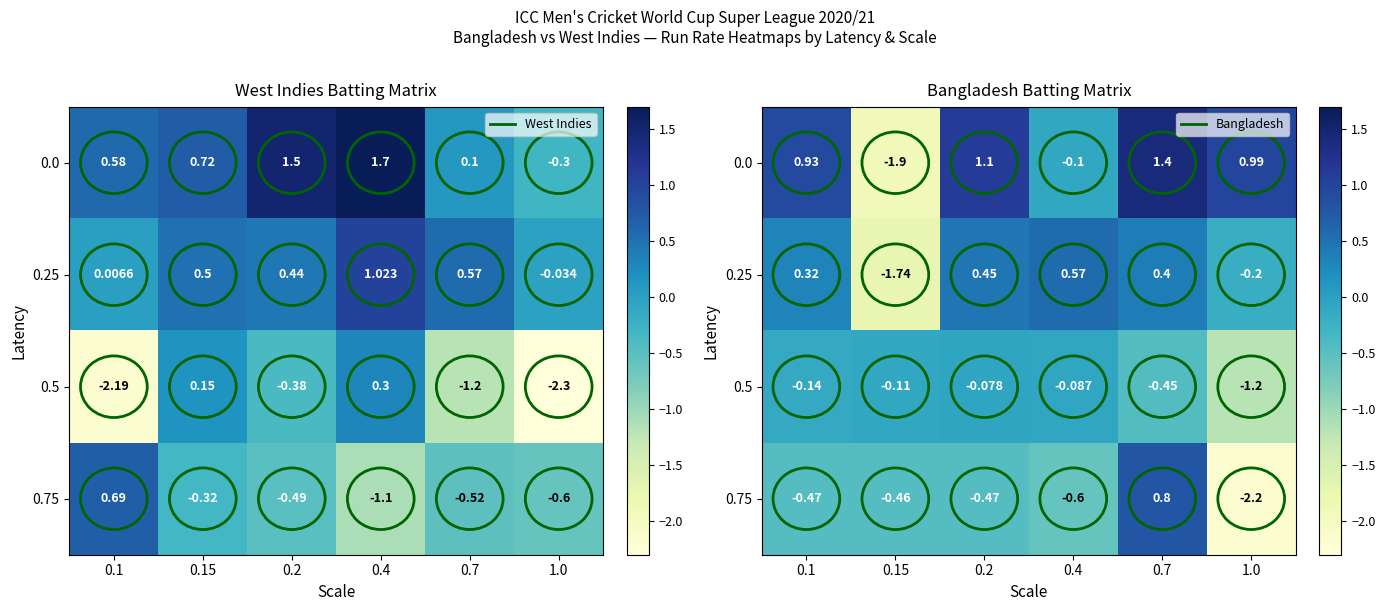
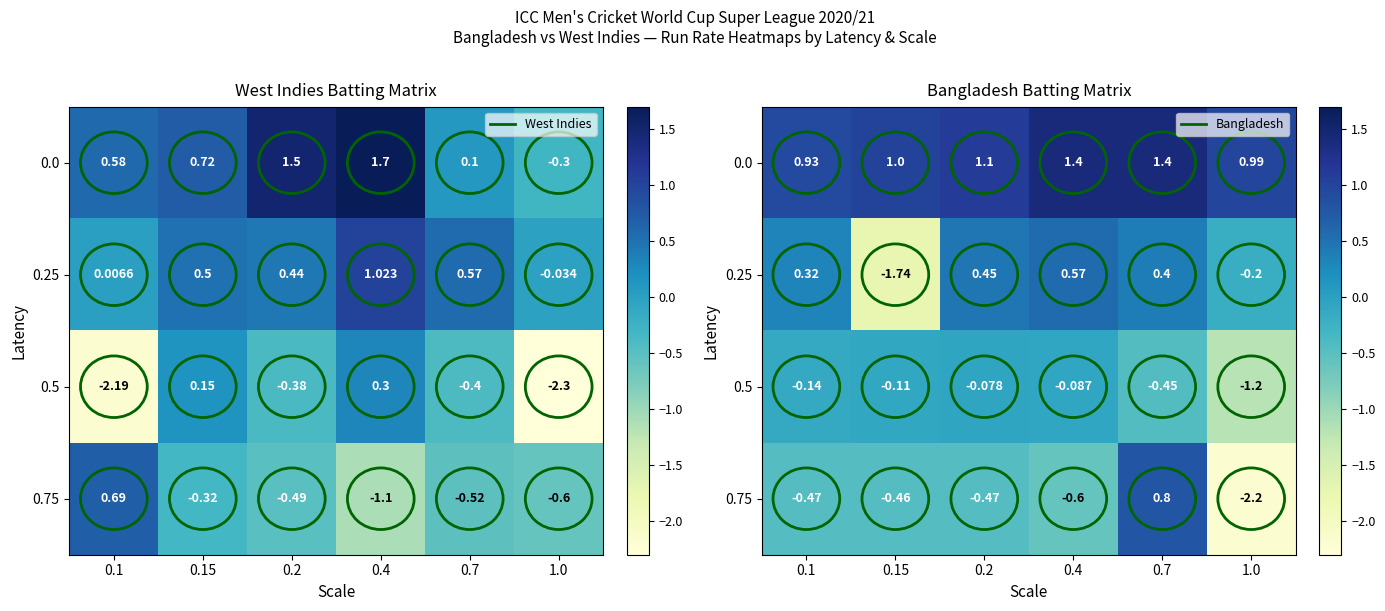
  {
    "West Indies Batting Matrix": {
      "0.0": {
        "0.1": 0.58,
        "0.15": 0.72,
        "0.2": 1.5,
        "0.4": 1.7,
        "0.7": 0.1,
        "1.0": -0.3
      },
      "0.25": {
        "0.1": 0.0066,
        "0.15": 0.5,
        "0.2": 0.44,
        "0.4": 1.023,
        "0.7": 0.57,
        "1.0": -0.034
      },
      "0.5": {
        "0.1": -2.19,
        "0.15": 0.15,
        "0.2": -0.38,
        "0.4": 0.3,
-       "0.7": -1.2,
+       "0.7": -0.4,
        "1.0": -2.3
      },
      "0.75": {
        "0.1": 0.69,
        "0.15": -0.32,
        "0.2": -0.49,
        "0.4": -1.1,
        "0.7": -0.52,
        "1.0": -0.6
      }
    },
    "Bangladesh Batting Matrix": {
      "0.0": {
        "0.1": 0.93,
-       "0.15": -1.9,
+       "0.15": 1.0,
        "0.2": 1.1,
-       "0.4": -0.1,
+       "0.4": 1.4,
        "0.7": 1.4,
        "1.0": 0.99
      },
      "0.25": {
        "0.1": 0.32,
        "0.15": -1.74,
        "0.2": 0.45,
        "0.4": 0.57,
        "0.7": 0.4,
        "1.0": -0.2
      },
      "0.5": {
        "0.1": -0.14,
        "0.15": -0.11,
        "0.2": -0.078,
        "0.4": -0.087,
        "0.7": -0.45,
        "1.0": -1.2
      },
      "0.75": {
        "0.1": -0.47,
        "0.15": -0.46,
        "0.2": -0.47,
        "0.4": -0.6,
        "0.7": 0.8,
        "1.0": -2.2
      }
    }
  }
